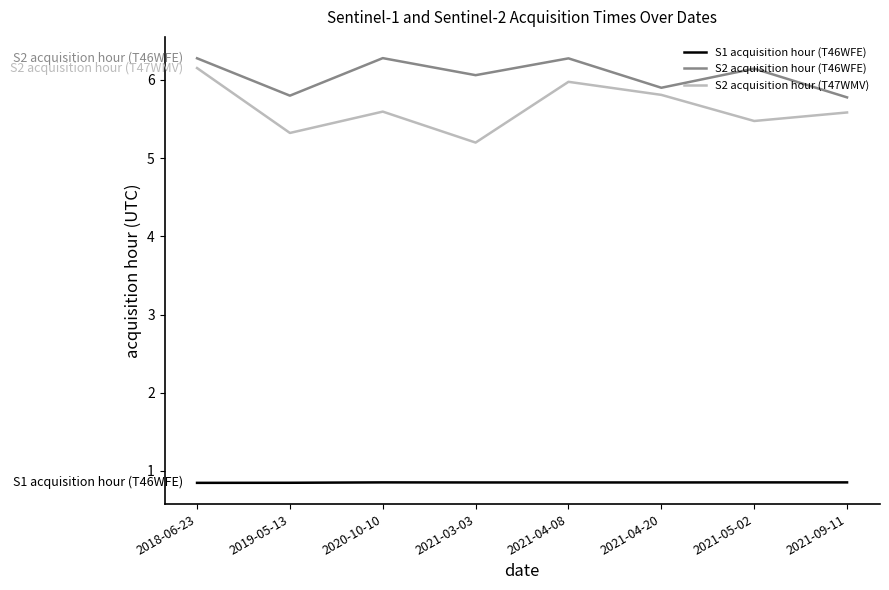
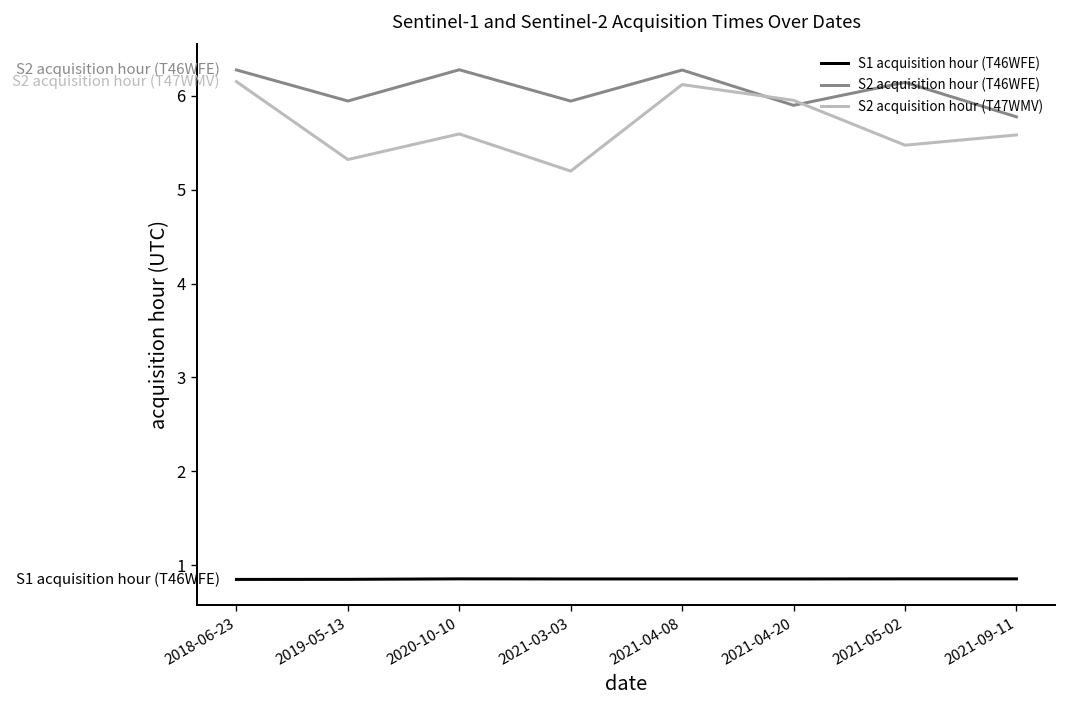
  {
    "S1 acquisition hour (T46WFE)": {
      "2018-06-23": 0.8,
      "2019-05-13": 0.8,
      "2020-10-10": 0.9,
      "2021-03-03": 0.9,
      "2021-04-08": 0.9,
      "2021-04-20": 0.9,
      "2021-05-02": 0.9,
      "2021-09-11": 0.9
    },
    "S2 acquisition hour (T46WFE)": {
      "2018-06-23": 6.3,
-     "2019-05-13": 5.8,
+     "2019-05-13": 5.9,
      "2020-10-10": 6.3,
-     "2021-03-03": 6.1,
+     "2021-03-03": 5.9,
      "2021-04-08": 6.3,
      "2021-04-20": 5.9,
      "2021-05-02": 6.1,
      "2021-09-11": 5.8
    },
    "S2 acquisition hour (T47WMV)": {
      "2018-06-23": 6.2,
      "2019-05-13": 5.3,
      "2020-10-10": 5.6,
      "2021-03-03": 5.2,
-     "2021-04-08": 6.0,
-     "2021-04-20": 5.8,
+     "2021-04-08": 6.1,
+     "2021-04-20": 6.0,
      "2021-05-02": 5.5,
      "2021-09-11": 5.6
    }
  }
